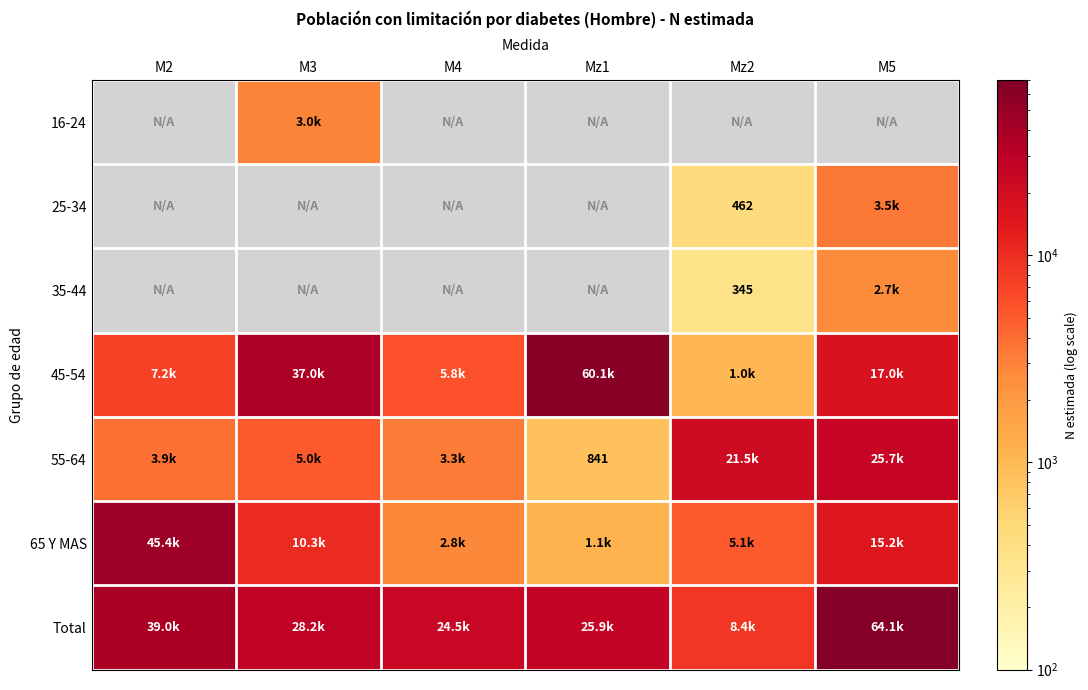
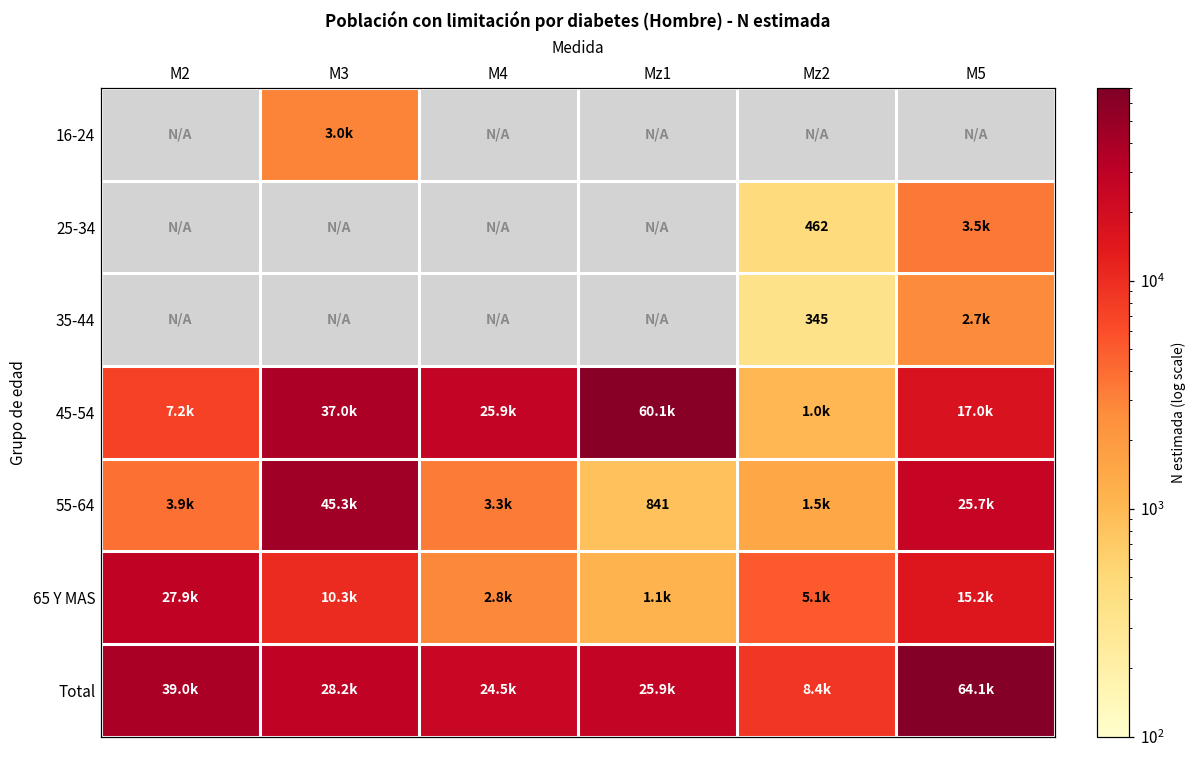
  {
    "16-24": {
      "M3": "3.0k"
    },
    "25-34": {
      "Mz2": "462",
      "M5": "3.5k"
    },
    "35-44": {
      "Mz2": "345",
      "M5": "2.7k"
    },
    "45-54": {
      "M2": "7.2k",
      "M3": "37.0k",
-     "M4": "5.8k",
+     "M4": "25.9k",
      "Mz1": "60.1k",
      "Mz2": "1.0k",
      "M5": "17.0k"
    },
    "55-64": {
      "M2": "3.9k",
-     "M3": "5.0k",
+     "M3": "45.3k",
      "M4": "3.3k",
      "Mz1": "841",
-     "Mz2": "21.5k",
+     "Mz2": "1.5k",
      "M5": "25.7k"
    },
    "65 Y MAS": {
-     "M2": "45.4k",
+     "M2": "27.9k",
      "M3": "10.3k",
      "M4": "2.8k",
      "Mz1": "1.1k",
      "Mz2": "5.1k",
      "M5": "15.2k"
    },
    "Total": {
      "M2": "39.0k",
      "M3": "28.2k",
      "M4": "24.5k",
      "Mz1": "25.9k",
      "Mz2": "8.4k",
      "M5": "64.1k"
    }
  }
